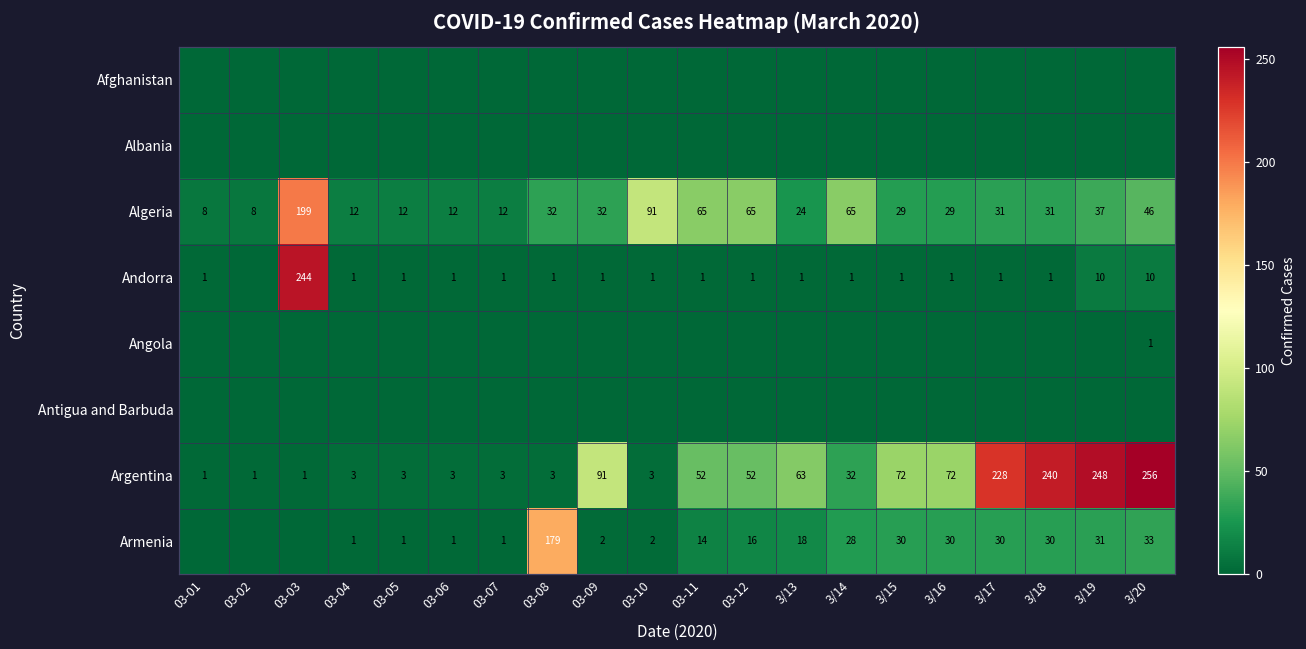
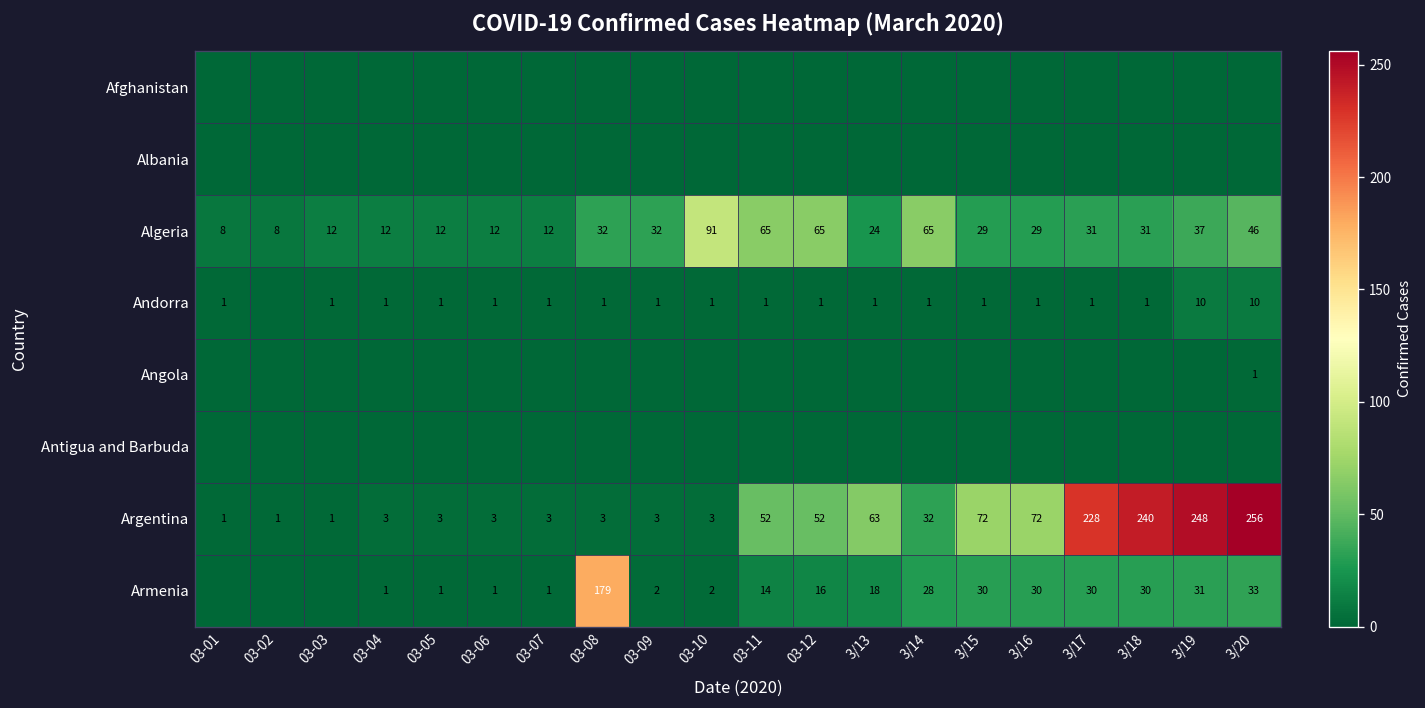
  {
    "Algeria": {
      "03-01": 8,
      "03-02": 8,
-     "03-03": 199,
+     "03-03": 12,
      "03-04": 12,
      "03-05": 12,
      "03-06": 12,
      "03-07": 12,
      "03-08": 32,
      "03-09": 32,
      "03-10": 91,
      "03-11": 65,
      "03-12": 65,
      "3/13": 24,
      "3/14": 65,
      "3/15": 29,
      "3/16": 29,
      "3/17": 31,
      "3/18": 31,
      "3/19": 37,
      "3/20": 46
    },
    "Andorra": {
      "03-01": 1,
-     "03-03": 244,
+     "03-03": 1,
      "03-04": 1,
      "03-05": 1,
      "03-06": 1,
      "03-07": 1,
      "03-08": 1,
      "03-09": 1,
      "03-10": 1,
      "03-11": 1,
      "03-12": 1,
      "3/13": 1,
      "3/14": 1,
      "3/15": 1,
      "3/16": 1,
      "3/17": 1,
      "3/18": 1,
      "3/19": 10,
      "3/20": 10
    },
    "Angola": {
      "3/20": 1
    },
    "Argentina": {
      "03-01": 1,
      "03-02": 1,
      "03-03": 1,
      "03-04": 3,
      "03-05": 3,
      "03-06": 3,
      "03-07": 3,
      "03-08": 3,
-     "03-09": 91,
+     "03-09": 3,
      "03-10": 3,
      "03-11": 52,
      "03-12": 52,
      "3/13": 63,
      "3/14": 32,
      "3/15": 72,
      "3/16": 72,
      "3/17": 228,
      "3/18": 240,
      "3/19": 248,
      "3/20": 256
    },
    "Armenia": {
      "03-04": 1,
      "03-05": 1,
      "03-06": 1,
      "03-07": 1,
      "03-08": 179,
      "03-09": 2,
      "03-10": 2,
      "03-11": 14,
      "03-12": 16,
      "3/13": 18,
      "3/14": 28,
      "3/15": 30,
      "3/16": 30,
      "3/17": 30,
      "3/18": 30,
      "3/19": 31,
      "3/20": 33
    }
  }
